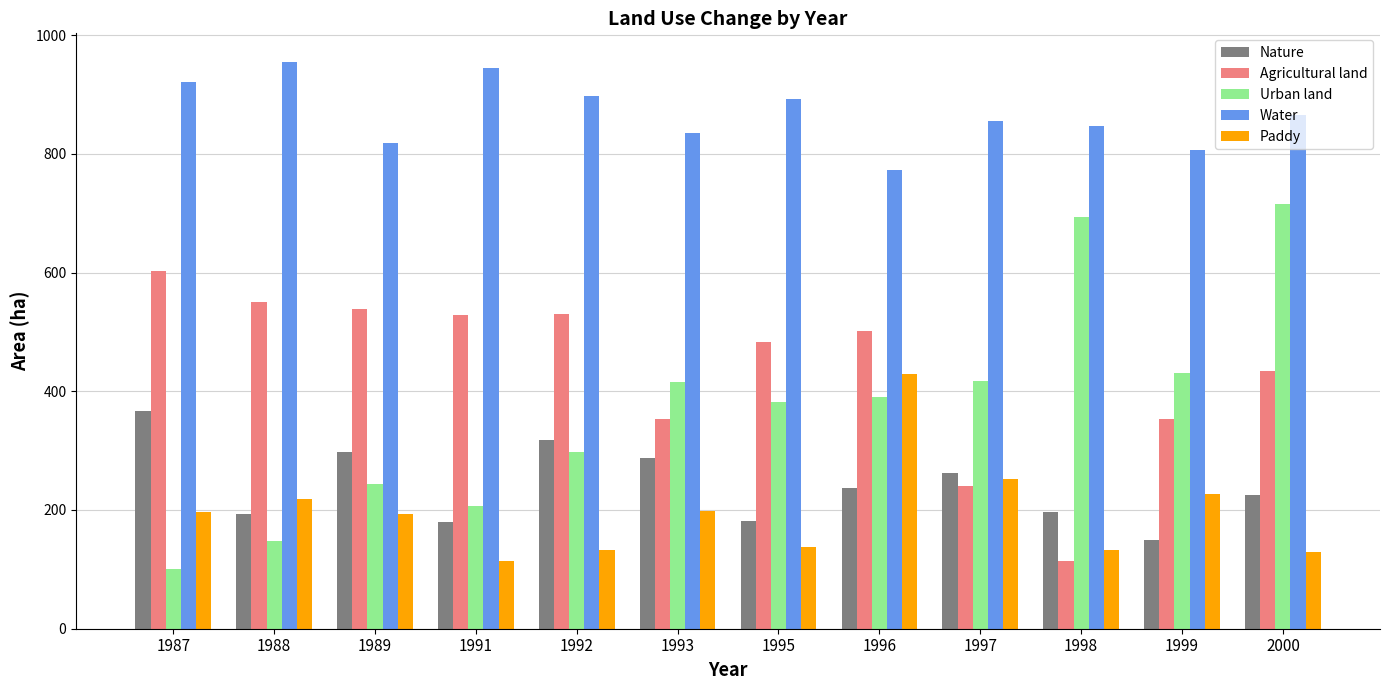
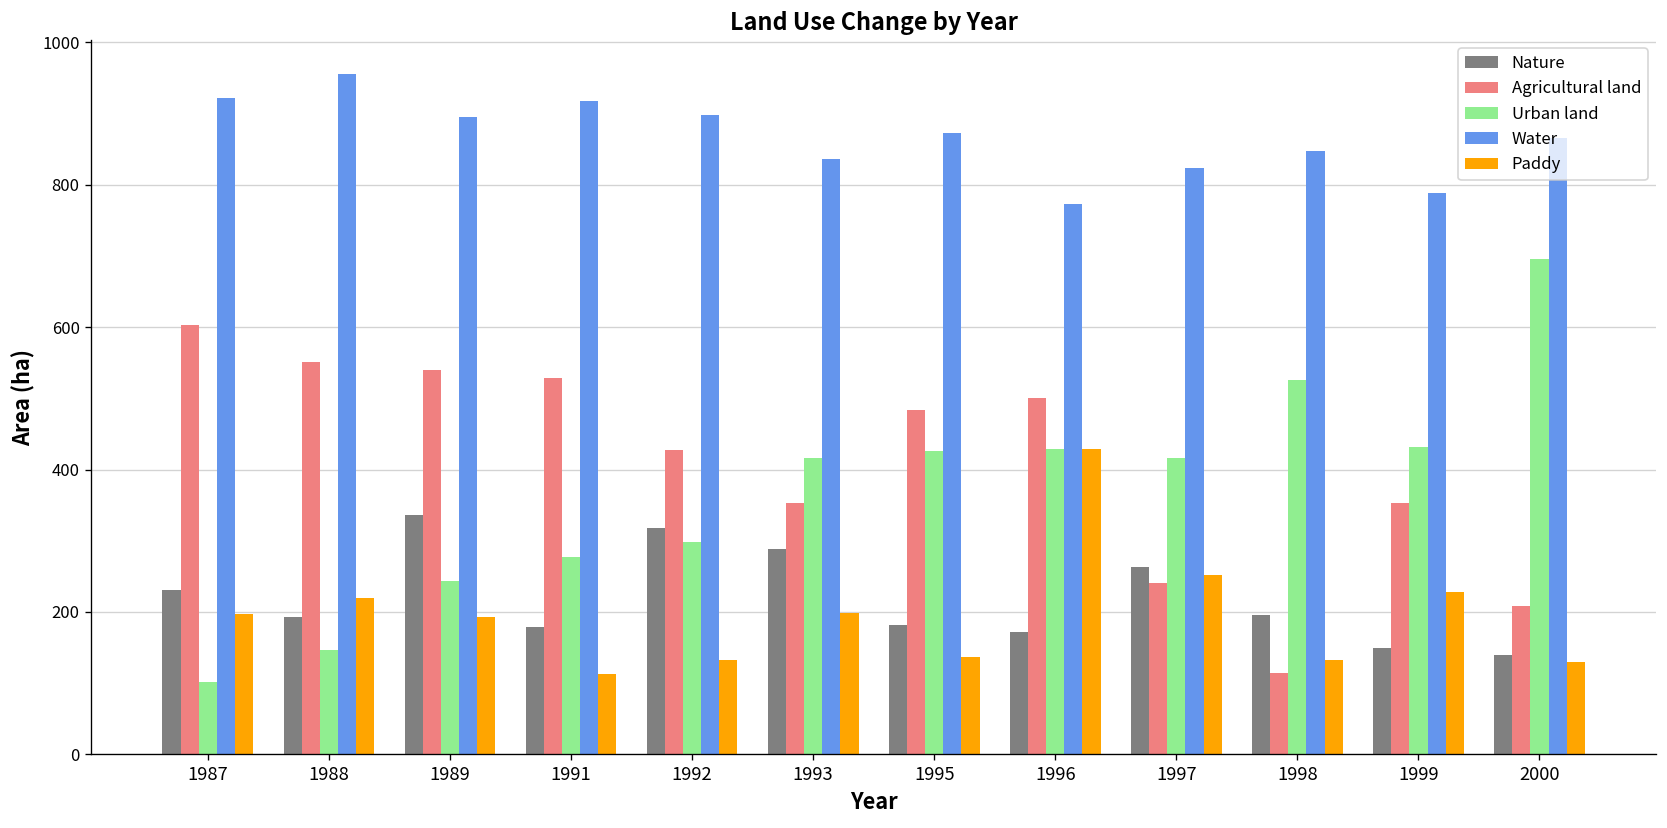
  {
    "Nature": {
-     "1987": 370,
+     "1987": 230,
      "1988": 190,
-     "1989": 300,
+     "1989": 340,
      "1991": 180,
      "1992": 320,
      "1993": 290,
      "1995": 180,
-     "1996": 240,
+     "1996": 170,
      "1997": 260,
      "1998": 200,
      "1999": 150,
-     "2000": 230
+     "2000": 140
    },
    "Agricultural land": {
      "1987": 600,
      "1988": 550,
      "1989": 540,
      "1991": 530,
-     "1992": 530,
+     "1992": 430,
      "1993": 350,
      "1995": 480,
      "1996": 500,
      "1997": 240,
      "1998": 110,
      "1999": 350,
-     "2000": 430
+     "2000": 210
    },
    "Urban land": {
      "1987": 100,
      "1988": 150,
      "1989": 240,
-     "1991": 210,
+     "1991": 280,
      "1992": 300,
      "1993": 420,
-     "1995": 380,
-     "1996": 390,
+     "1995": 430,
+     "1996": 430,
      "1997": 420,
-     "1998": 690,
+     "1998": 530,
      "1999": 430,
-     "2000": 710
+     "2000": 700
    },
    "Water": {
      "1987": 920,
      "1988": 960,
-     "1989": 820,
-     "1991": 940,
+     "1989": 890,
+     "1991": 920,
      "1992": 900,
      "1993": 840,
-     "1995": 890,
+     "1995": 870,
      "1996": 770,
-     "1997": 860,
+     "1997": 820,
      "1998": 850,
-     "1999": 810
+     "1999": 790
    },
    "Paddy": {
      "1987": 200,
      "1988": 220,
      "1989": 190,
      "1991": 110,
      "1992": 130,
      "1993": 200,
      "1995": 140,
      "1996": 430,
      "1997": 250,
      "1998": 130,
      "1999": 230,
      "2000": 130
    }
  }
